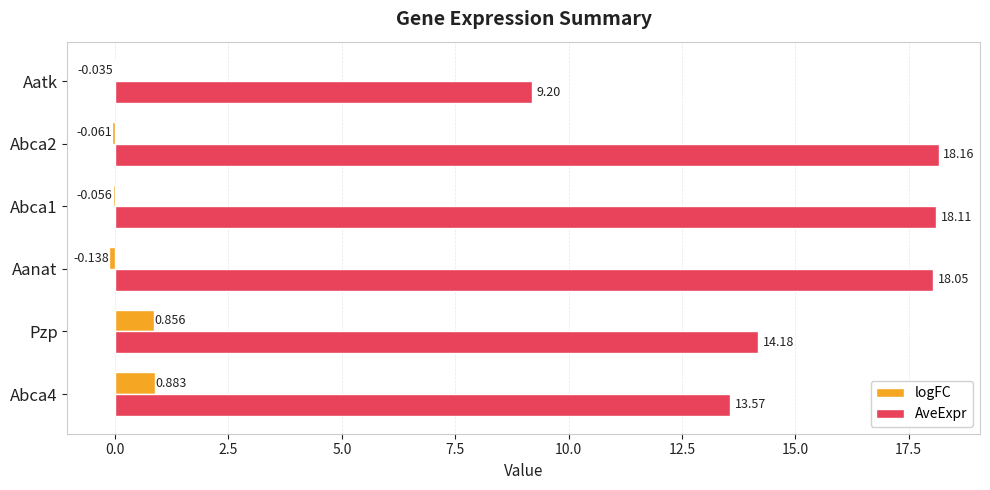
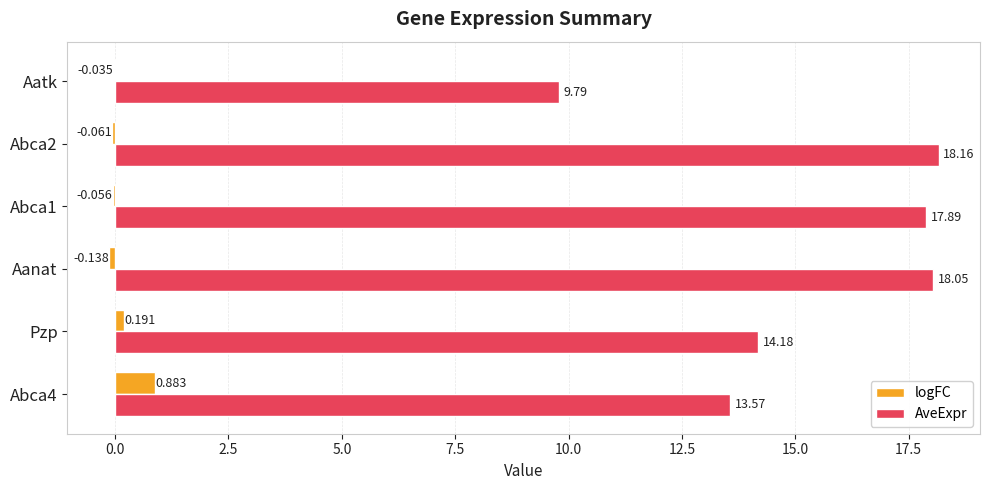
  {
    "logFC": {
      "Aatk": -0.035,
      "Abca2": -0.061,
      "Abca1": -0.056,
      "Aanat": -0.138,
-     "Pzp": 0.856,
+     "Pzp": 0.191,
      "Abca4": 0.883
    },
    "AveExpr": {
-     "Aatk": 9.20,
+     "Aatk": 9.79,
      "Abca2": 18.16,
-     "Abca1": 18.11,
+     "Abca1": 17.89,
      "Aanat": 18.05,
      "Pzp": 14.18,
      "Abca4": 13.57
    }
  }
